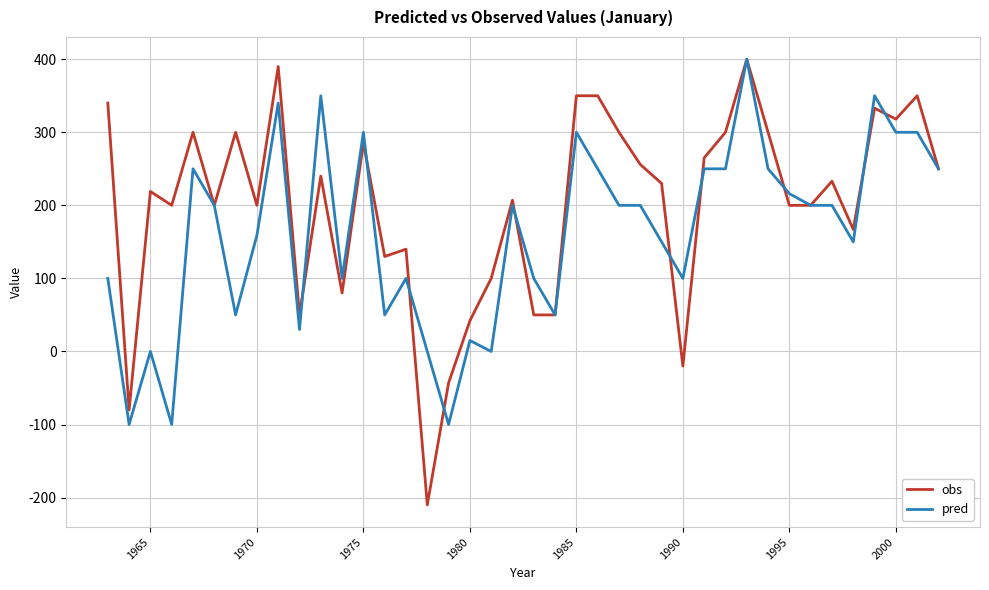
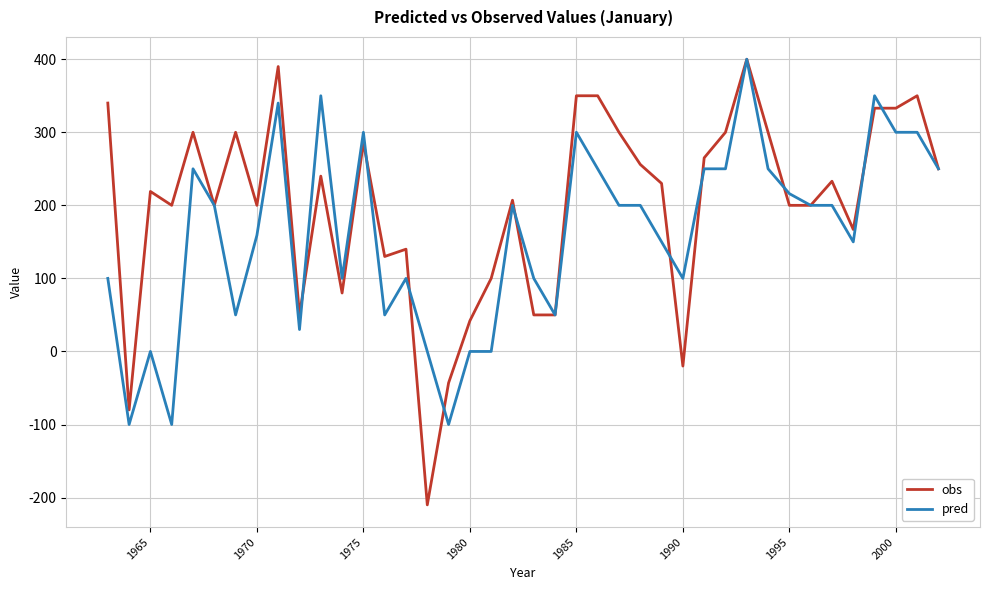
  {
    "obs": {
      "1965": 220,
      "1970": 200,
      "1975": 290,
      "1980": 40,
      "1985": 350,
      "1990": -20,
      "1995": 200,
-     "2000": 320
+     "2000": 330
    },
    "pred": {
      "1965": 0,
      "1970": 160,
      "1975": 300,
-     "1980": 20,
+     "1980": 0,
      "1985": 300,
      "1990": 100,
      "1995": 220,
      "2000": 300
    }
  }
